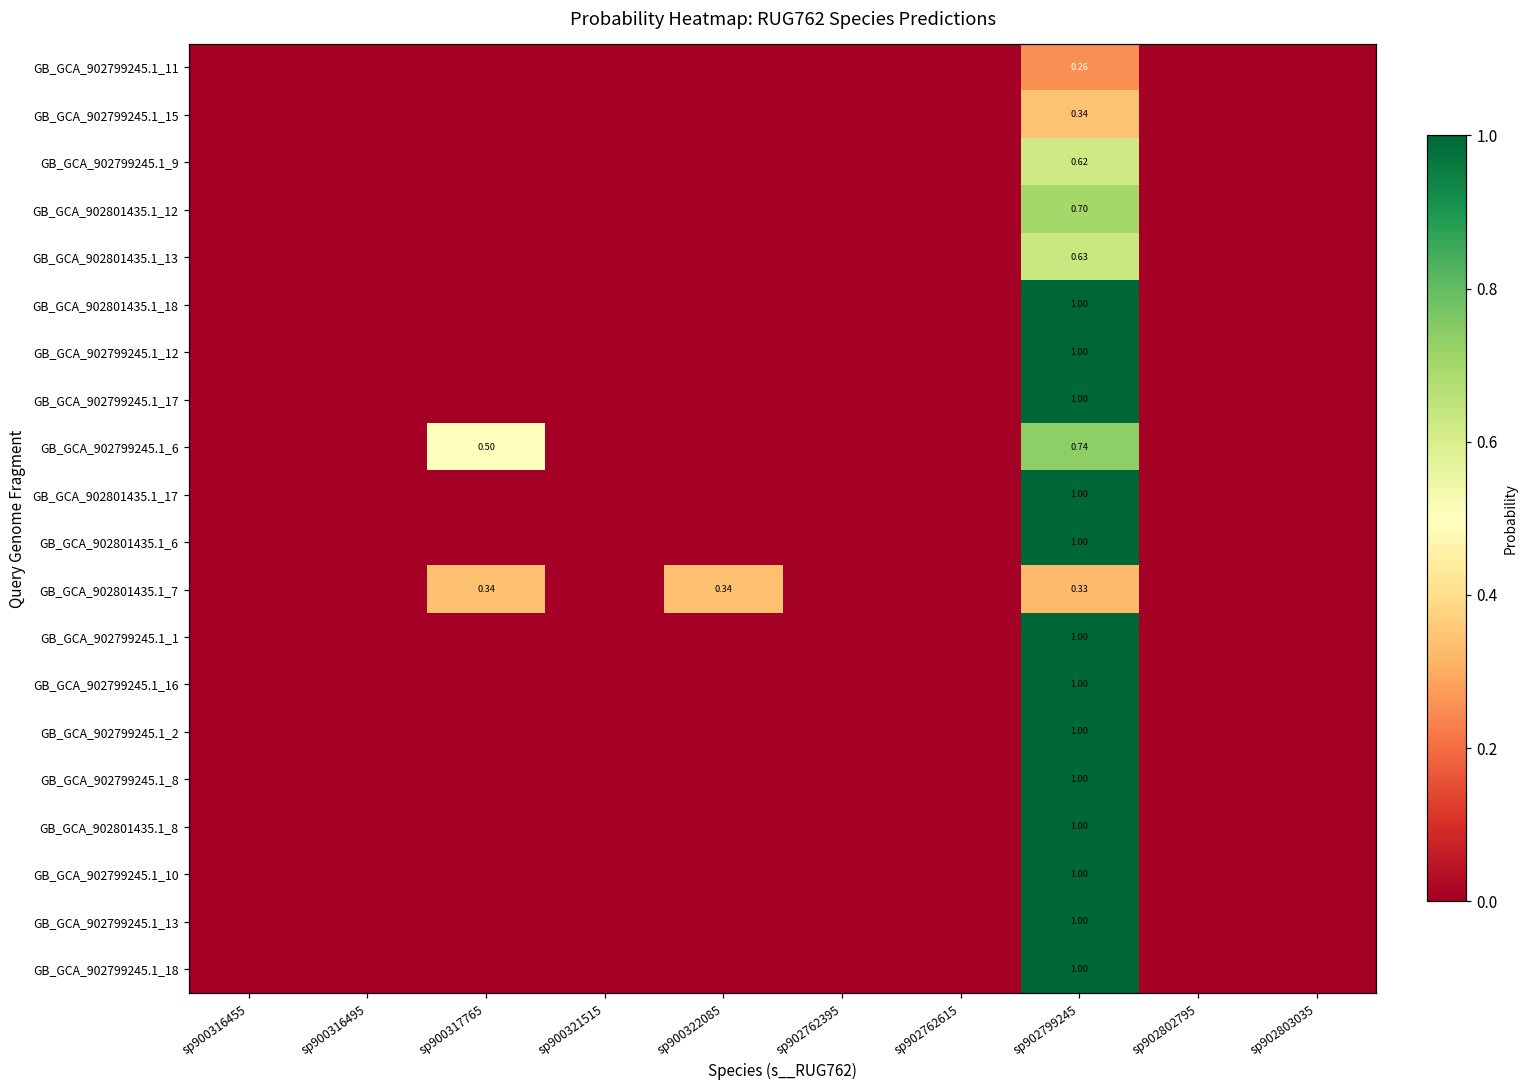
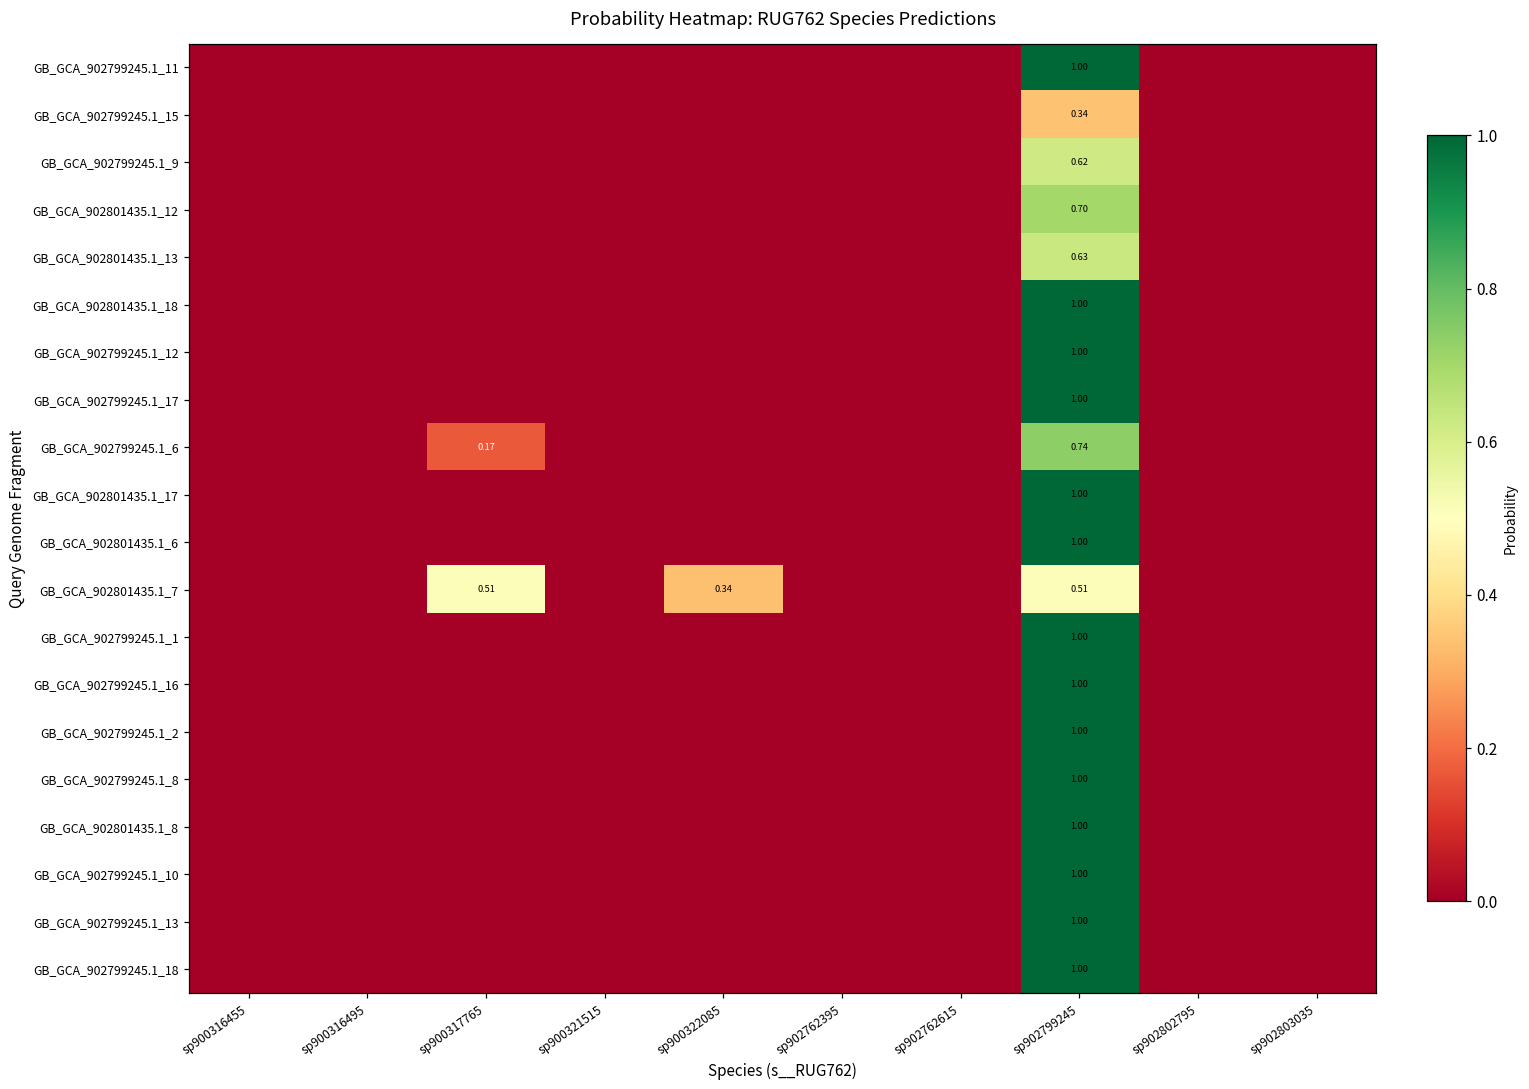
  {
    "GB_GCA_902799245.1_11": {
-     "sp902799245": 0.26
+     "sp902799245": 1.00
    },
    "GB_GCA_902799245.1_15": {
      "sp902799245": 0.34
    },
    "GB_GCA_902799245.1_9": {
      "sp902799245": 0.62
    },
    "GB_GCA_902801435.1_12": {
      "sp902799245": 0.70
    },
    "GB_GCA_902801435.1_13": {
      "sp902799245": 0.63
    },
    "GB_GCA_902801435.1_18": {
      "sp902799245": 1.00
    },
    "GB_GCA_902799245.1_12": {
      "sp902799245": 1.00
    },
    "GB_GCA_902799245.1_17": {
      "sp902799245": 1.00
    },
    "GB_GCA_902799245.1_6": {
-     "sp900317765": 0.50,
+     "sp900317765": 0.17,
      "sp902799245": 0.74
    },
    "GB_GCA_902801435.1_17": {
      "sp902799245": 1.00
    },
    "GB_GCA_902801435.1_6": {
      "sp902799245": 1.00
    },
    "GB_GCA_902801435.1_7": {
-     "sp900317765": 0.34,
+     "sp900317765": 0.51,
      "sp900322085": 0.34,
-     "sp902799245": 0.33
+     "sp902799245": 0.51
    },
    "GB_GCA_902799245.1_1": {
      "sp902799245": 1.00
    },
    "GB_GCA_902799245.1_16": {
      "sp902799245": 1.00
    },
    "GB_GCA_902799245.1_2": {
      "sp902799245": 1.00
    },
    "GB_GCA_902799245.1_8": {
      "sp902799245": 1.00
    },
    "GB_GCA_902801435.1_8": {
      "sp902799245": 1.00
    },
    "GB_GCA_902799245.1_10": {
      "sp902799245": 1.00
    },
    "GB_GCA_902799245.1_13": {
      "sp902799245": 1.00
    },
    "GB_GCA_902799245.1_18": {
      "sp902799245": 1.00
    }
  }
